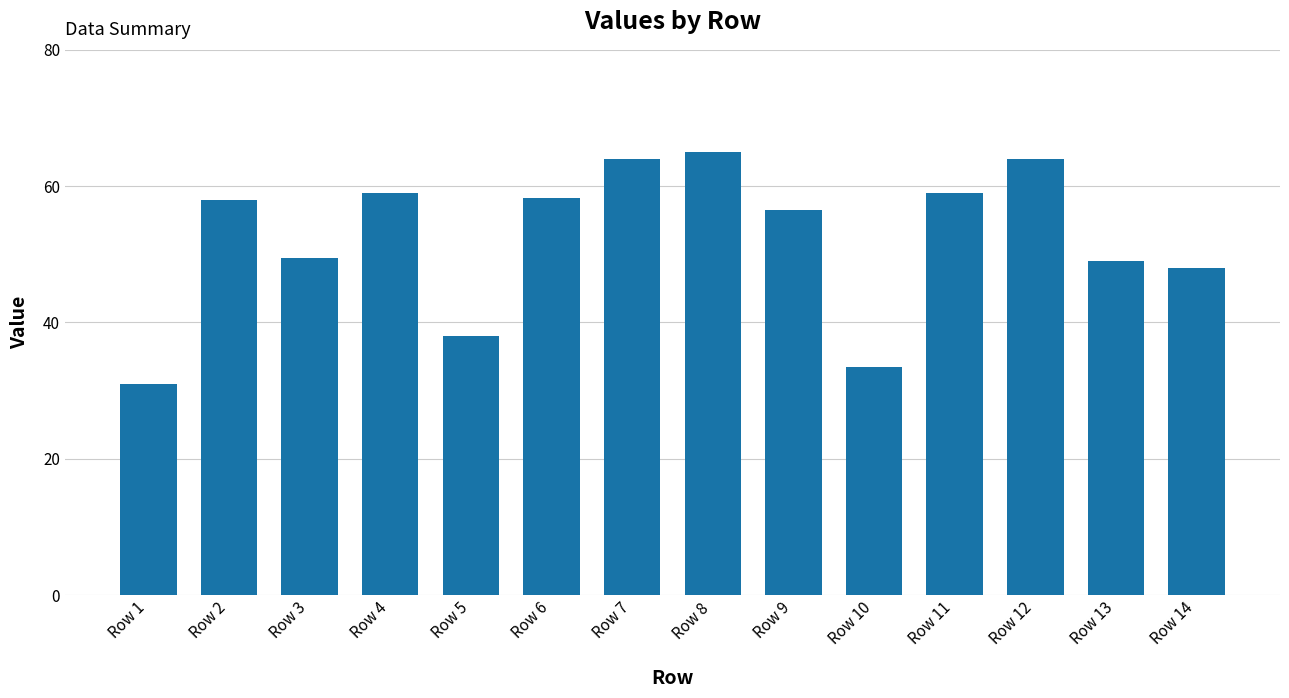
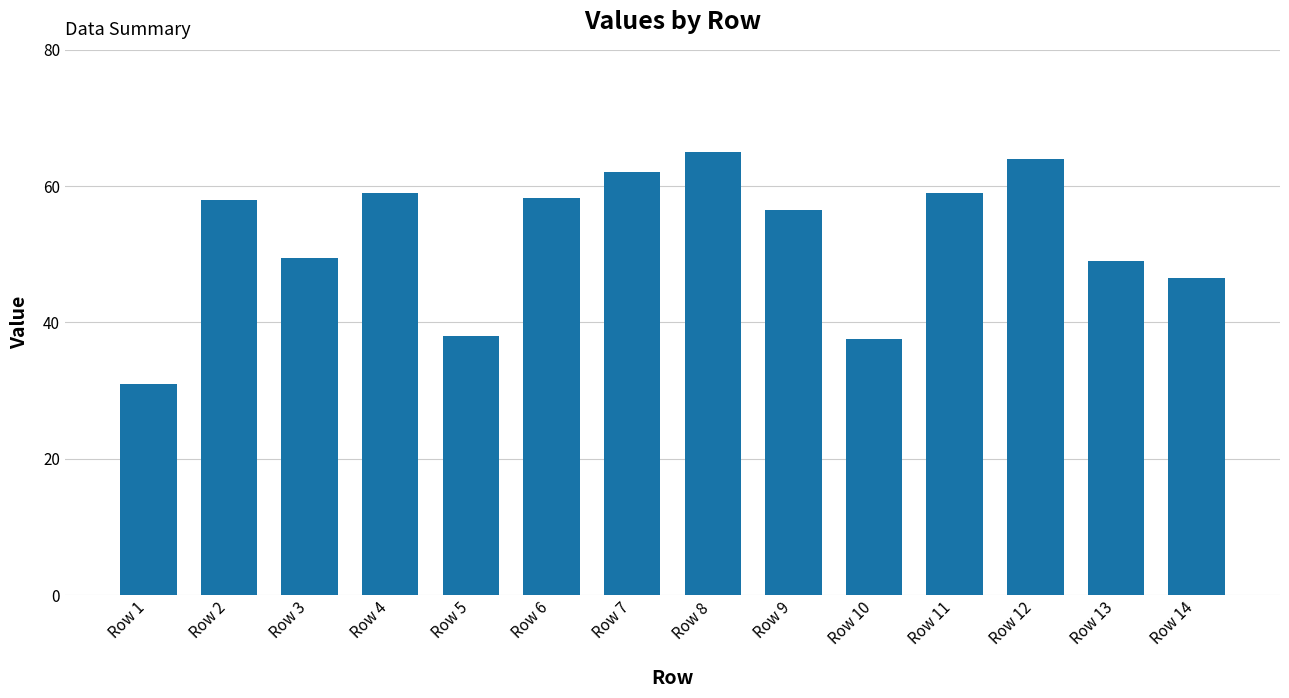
  {
    "Row 1": 31,
    "Row 2": 58,
    "Row 3": 49,
    "Row 4": 59,
    "Row 5": 38,
    "Row 6": 58,
-   "Row 7": 64,
+   "Row 7": 62,
    "Row 8": 65,
    "Row 9": 57,
-   "Row 10": 34,
+   "Row 10": 38,
    "Row 11": 59,
    "Row 12": 64,
    "Row 13": 49,
-   "Row 14": 48
+   "Row 14": 47
  }
